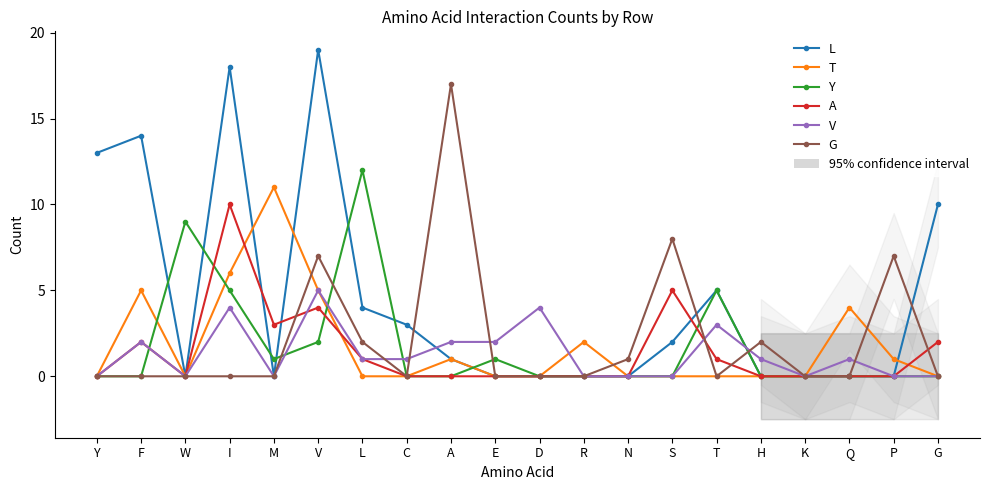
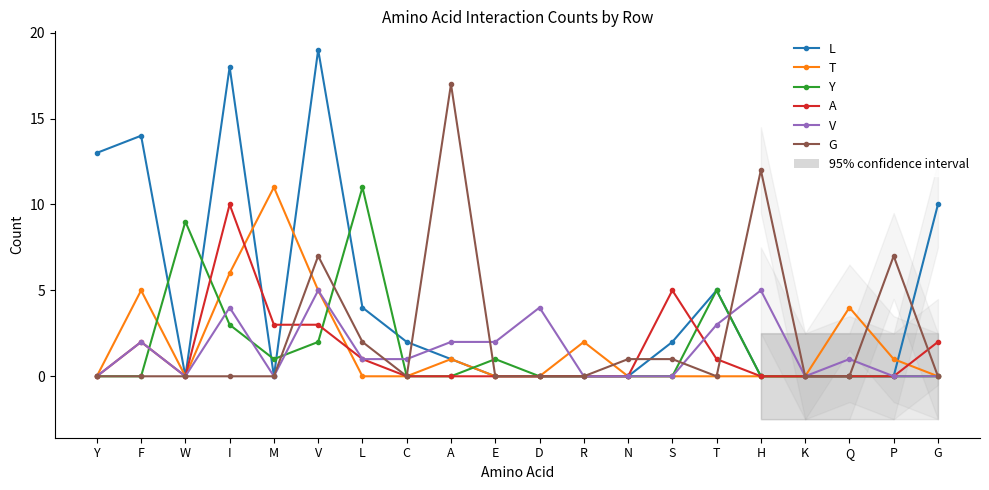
  {
    "L": {
      "Y": 13,
      "F": 14,
      "I": 18,
      "V": 19,
      "L": 4,
-     "C": 3,
+     "C": 2,
      "S": 2,
      "G": 10
    },
    "T": {
      "F": 5,
      "I": 6,
      "M": 11,
      "L": 0,
      "R": 2,
      "Q": 4,
      "P": 1
    },
    "Y": {
      "W": 9,
-     "I": 5,
+     "I": 3,
      "M": 1,
      "V": 2,
-     "L": 12,
+     "L": 11,
      "E": 1
    },
    "A": {
      "I": 10,
      "M": 3,
-     "V": 4,
+     "V": 3,
      "S": 5,
      "T": 1,
      "G": 2
    },
    "V": {
      "I": 4,
      "C": 1,
      "A": 2,
      "E": 2,
      "D": 4,
      "T": 3,
-     "H": 1,
+     "H": 5,
      "Q": 1
    },
    "G": {
      "I": 0,
      "V": 7,
      "L": 2,
      "A": 17,
      "N": 1,
-     "S": 8,
-     "H": 2,
+     "S": 1,
+     "H": 12,
      "P": 7
    }
  }
